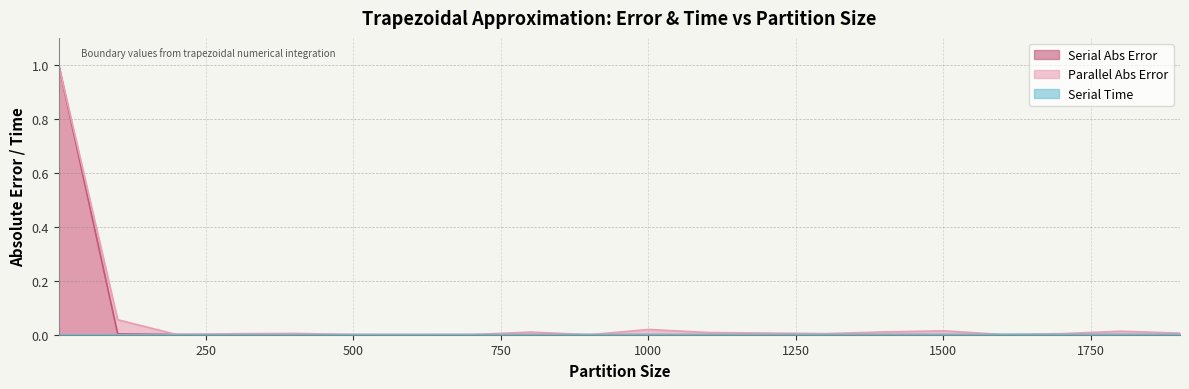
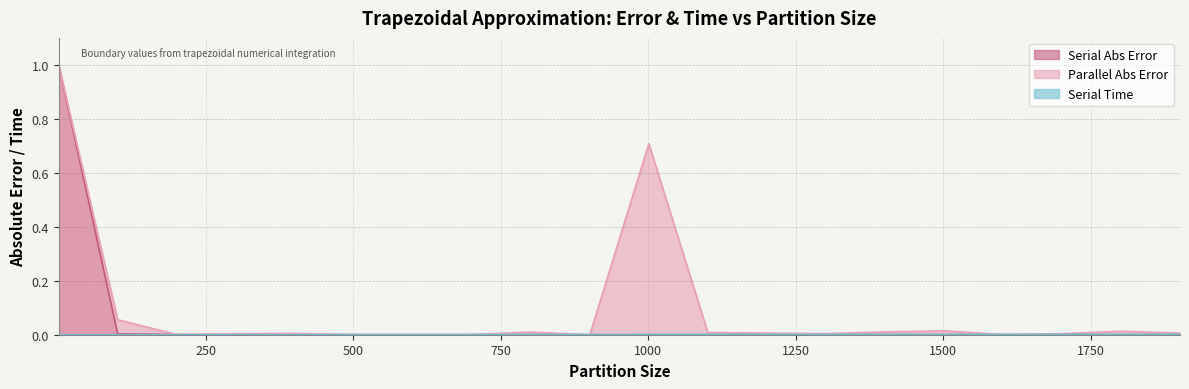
  {
    "Parallel Abs Error": {
-     "1000": 0.02,
+     "1000": 0.71,
      "1500": 0.01
    }
  }
